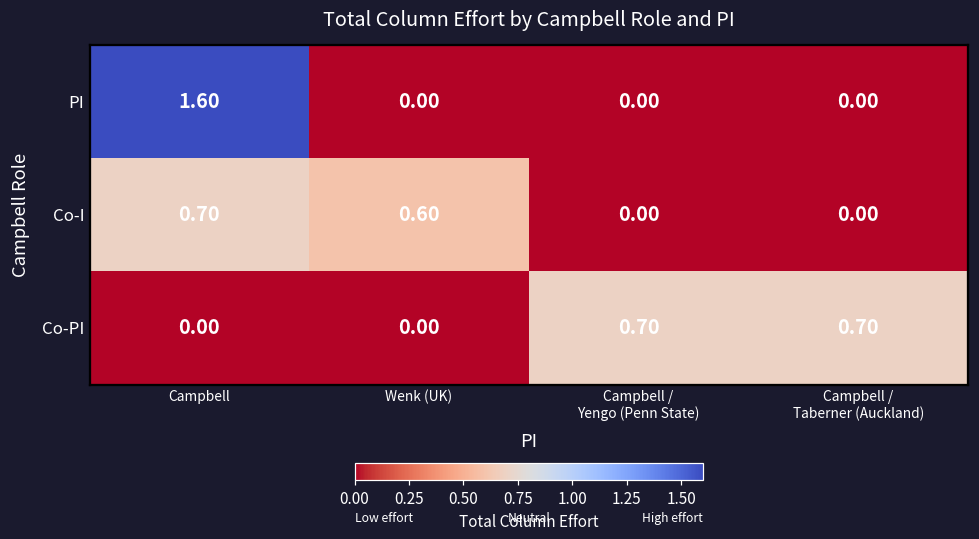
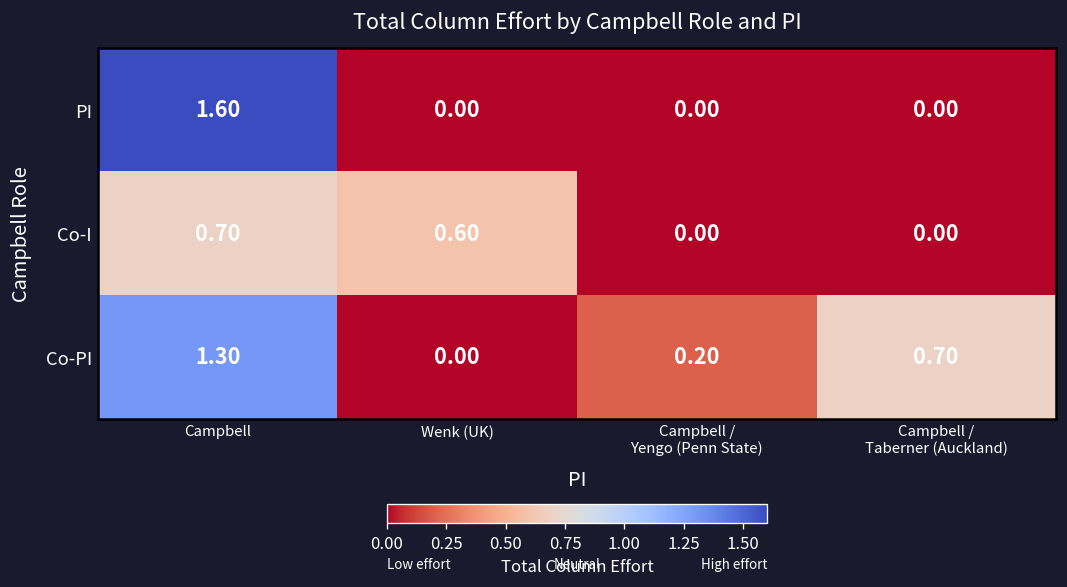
  {
    "PI": {
      "Campbell": 1.60,
      "Wenk (UK)": 0.00,
      "Campbell / Yengo (Penn State)": 0.00,
      "Campbell / Taberner (Auckland)": 0.00
    },
    "Co-I": {
      "Campbell": 0.70,
      "Wenk (UK)": 0.60,
      "Campbell / Yengo (Penn State)": 0.00,
      "Campbell / Taberner (Auckland)": 0.00
    },
    "Co-PI": {
-     "Campbell": 0.00,
+     "Campbell": 1.30,
      "Wenk (UK)": 0.00,
-     "Campbell / Yengo (Penn State)": 0.70,
+     "Campbell / Yengo (Penn State)": 0.20,
      "Campbell / Taberner (Auckland)": 0.70
    }
  }
